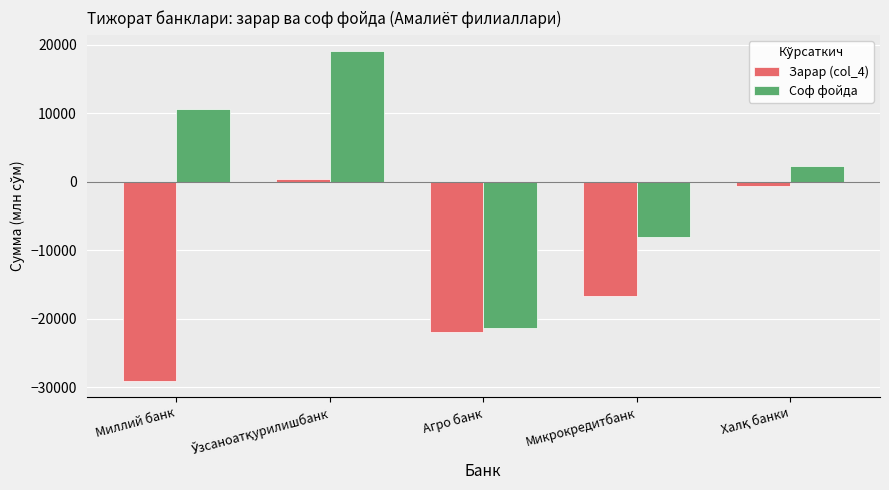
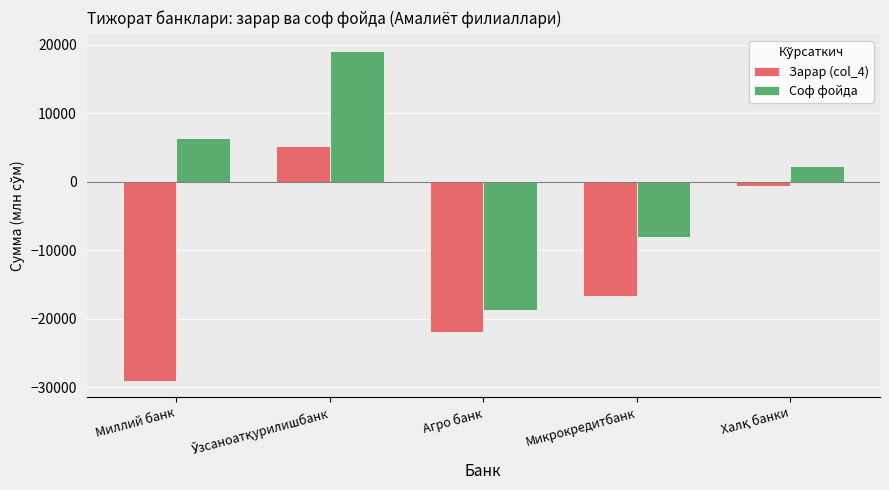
  {
    "Зарар (col_4)": {
      "Миллий банк": -29000,
-     "Ўзсаноатқурилишбанк": 0,
+     "Ўзсаноатқурилишбанк": 5000,
      "Агро банк": -22000,
      "Микрокредитбанк": -17000,
      "Халқ банки": -1000
    },
    "Соф фойда": {
-     "Миллий банк": 11000,
+     "Миллий банк": 6000,
      "Ўзсаноатқурилишбанк": 19000,
-     "Агро банк": -21000,
+     "Агро банк": -19000,
      "Микрокредитбанк": -8000,
      "Халқ банки": 2000
    }
  }
